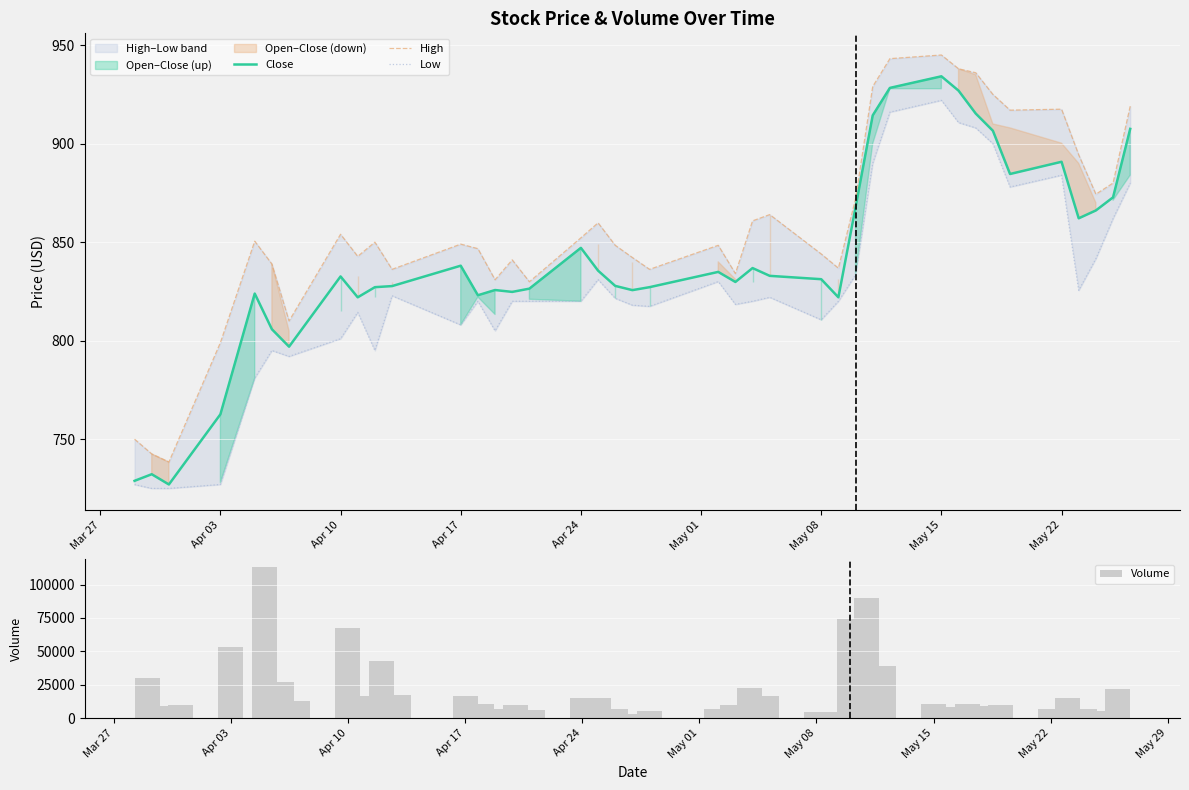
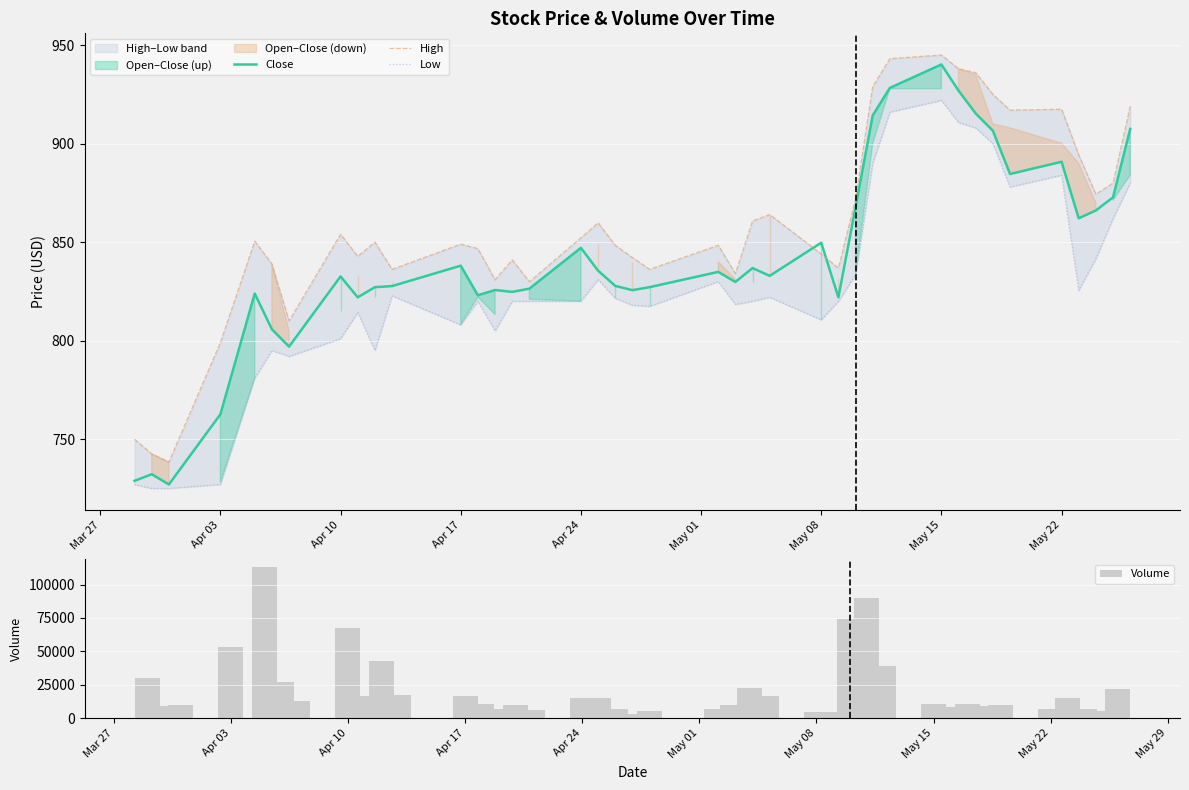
  {
    "Stock Price & Volume Over Time": {
      "Close": {
        "Apr 03": 763,
        "Apr 10": 833,
        "Apr 17": 838,
        "Apr 24": 847,
-       "May 08": 831,
-       "May 15": 934,
+       "May 08": 850,
+       "May 15": 940,
        "May 22": 891
      }
    }
  }
